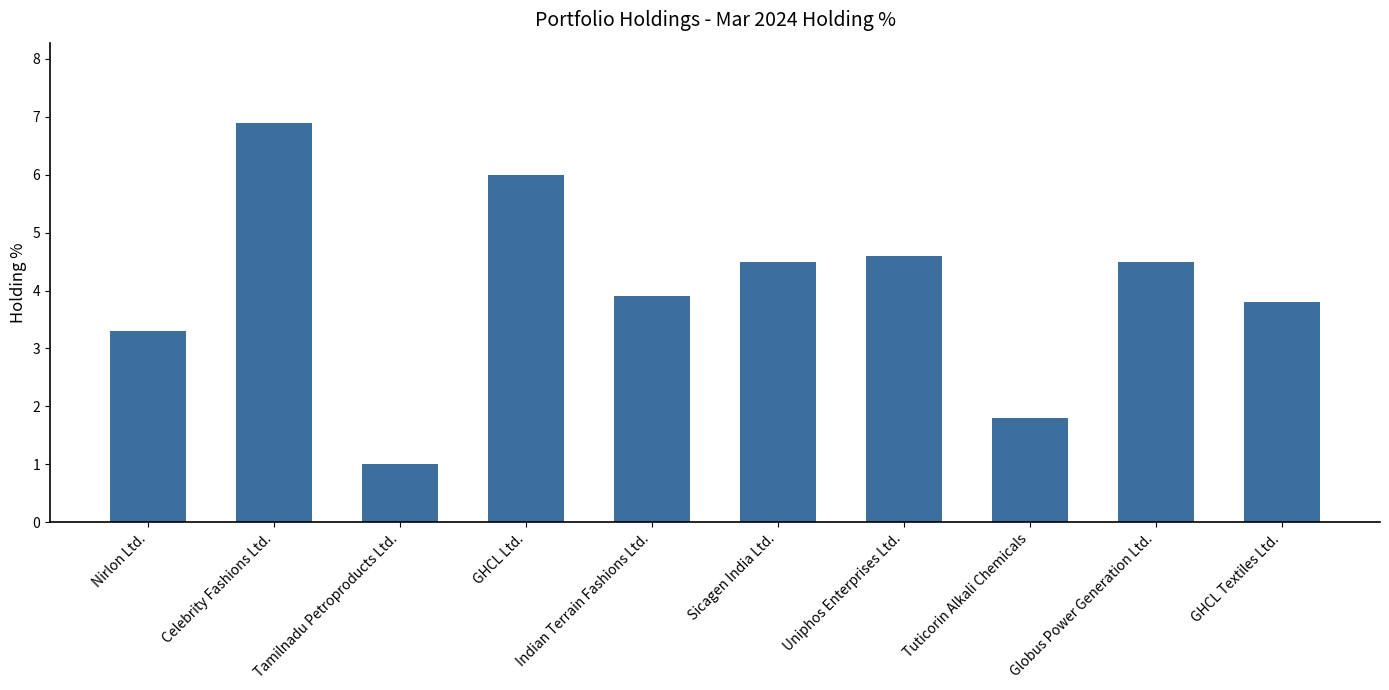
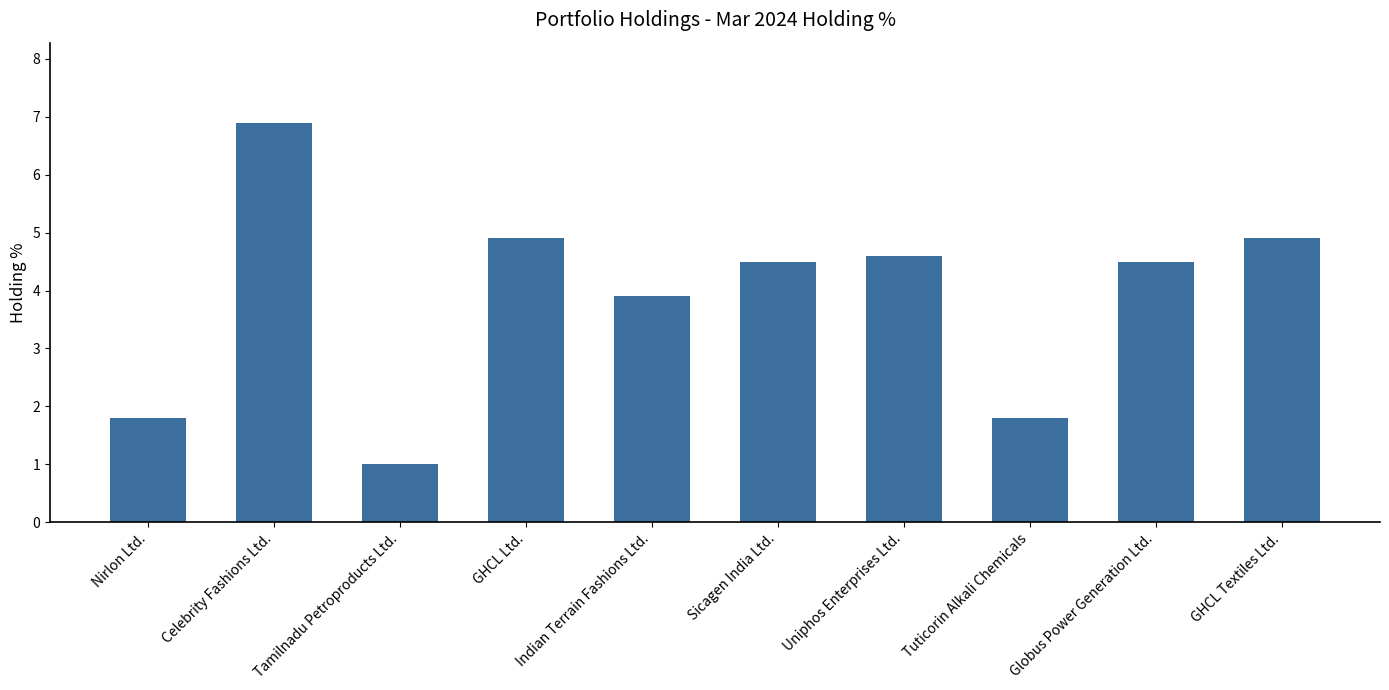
  {
-   "Nirlon Ltd.": 3.3,
+   "Nirlon Ltd.": 1.8,
    "Celebrity Fashions Ltd.": 6.9,
    "Tamilnadu Petroproducts Ltd.": 1.0,
-   "GHCL Ltd.": 6.0,
+   "GHCL Ltd.": 4.9,
    "Indian Terrain Fashions Ltd.": 3.9,
    "Sicagen India Ltd.": 4.5,
    "Uniphos Enterprises Ltd.": 4.6,
    "Tuticorin Alkali Chemicals": 1.8,
    "Globus Power Generation Ltd.": 4.5,
-   "GHCL Textiles Ltd.": 3.8
+   "GHCL Textiles Ltd.": 4.9
  }
